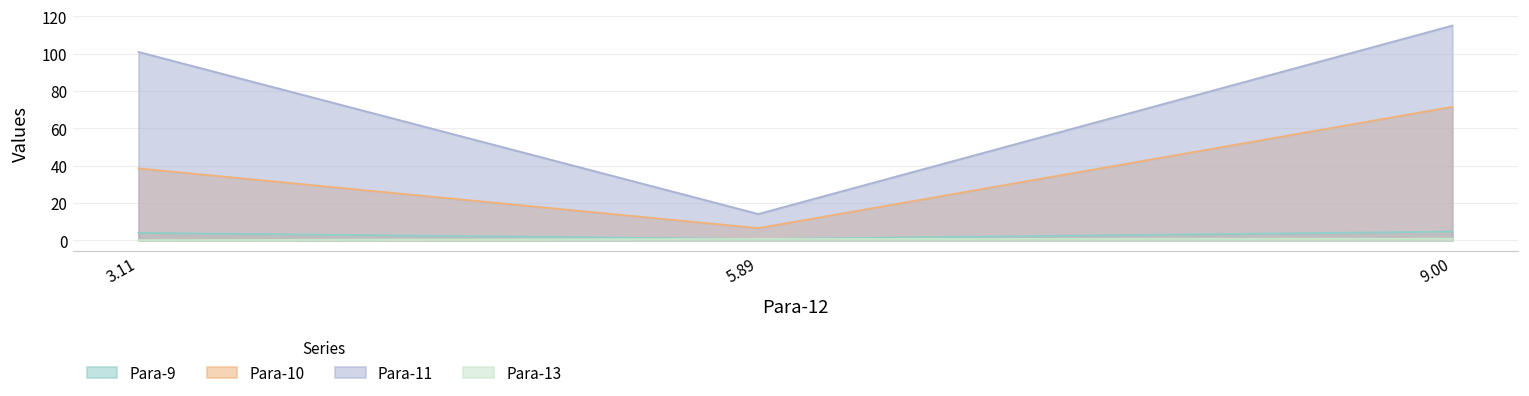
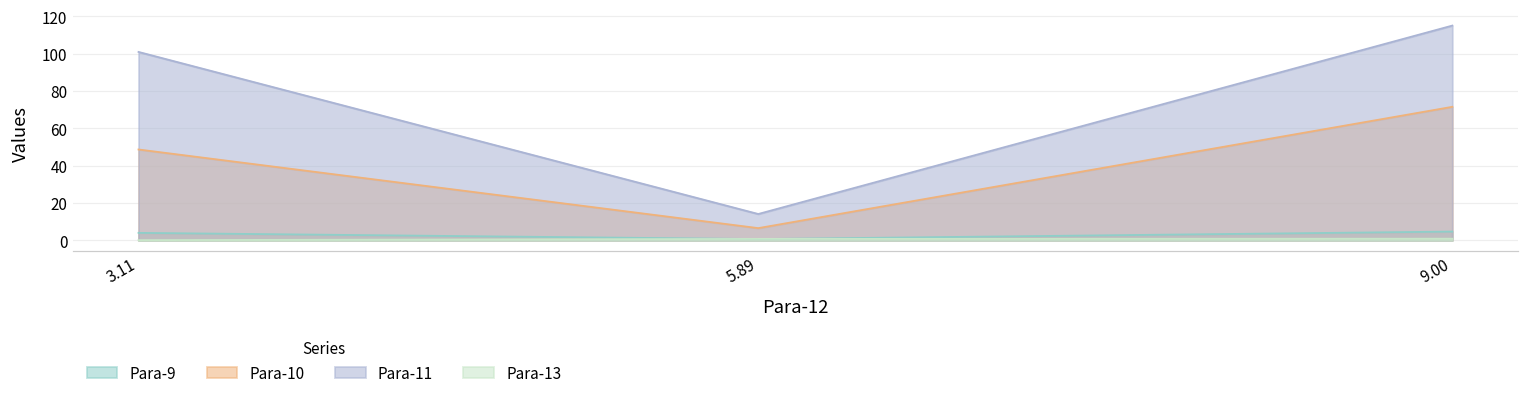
  {
    "Para-10": {
-     "3.11": 39,
+     "3.11": 49,
      "5.89": 7,
      "9.00": 72
    }
  }
